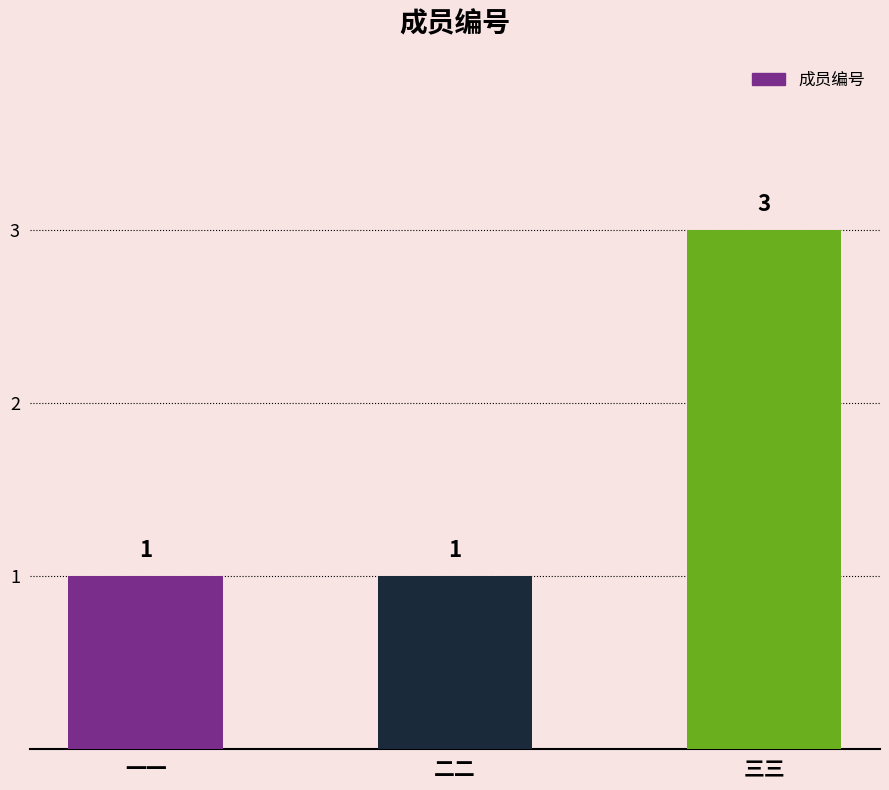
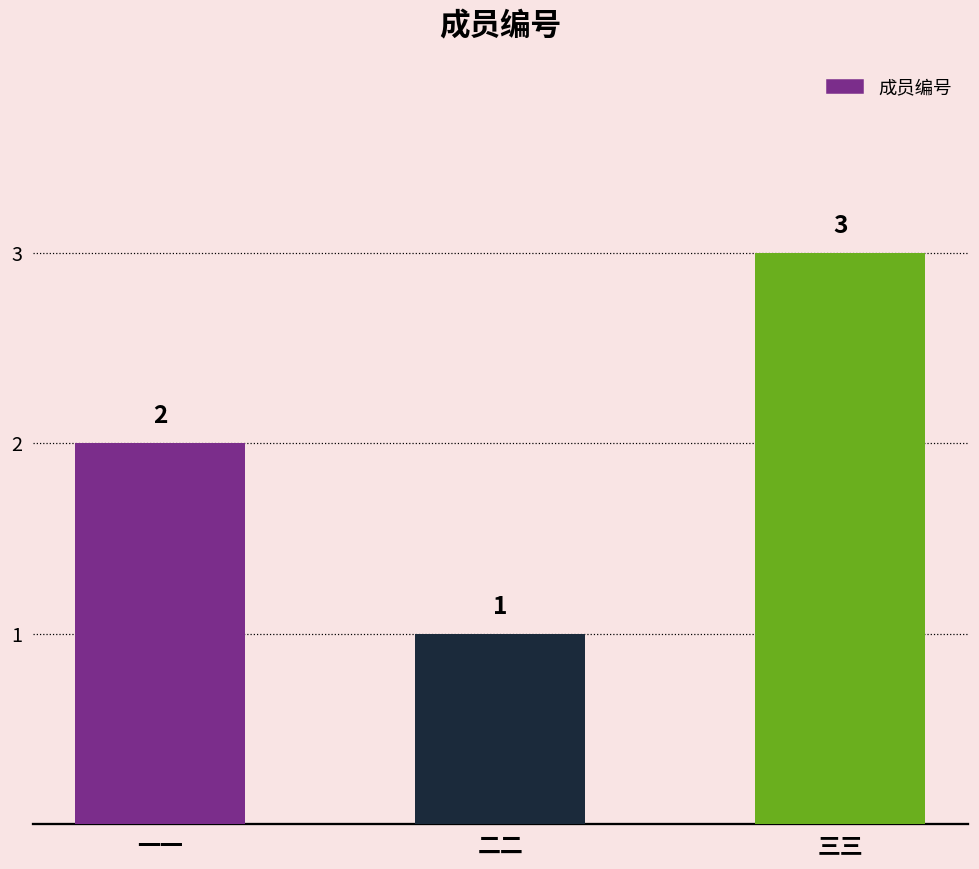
  {
-   "一一": 1,
+   "一一": 2,
    "二二": 1,
    "三三": 3
  }
